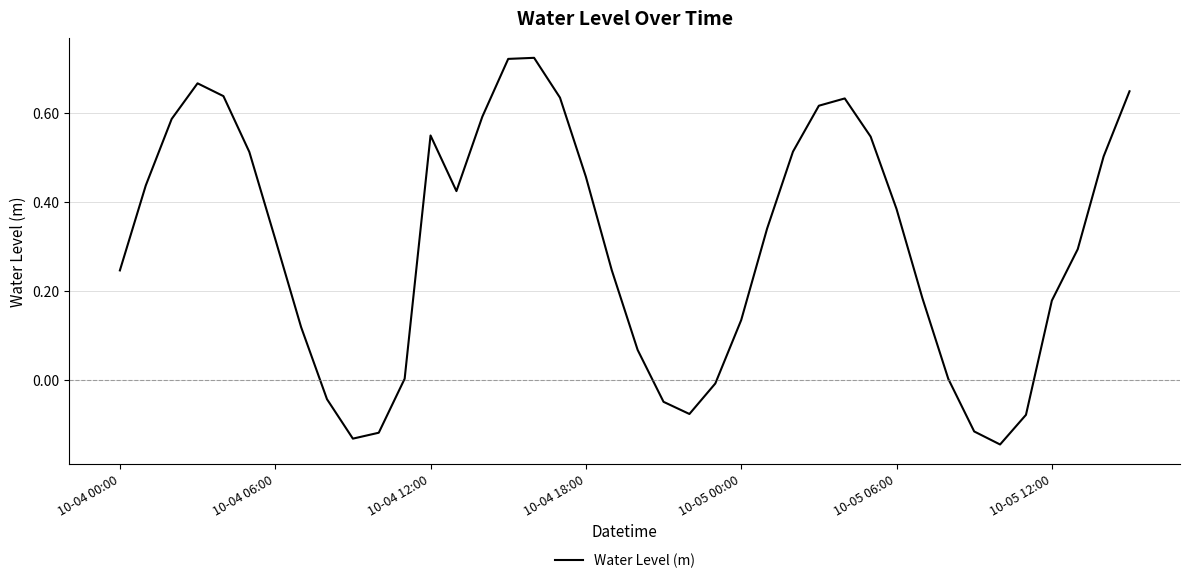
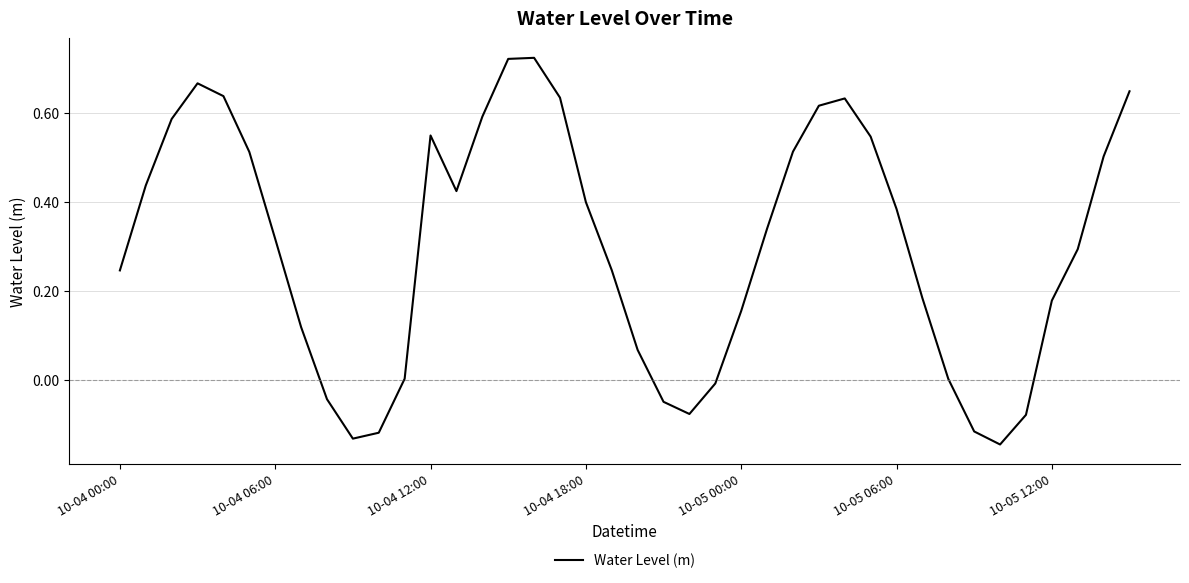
  {
    "10-04 00:00": 0.25,
    "10-04 06:00": 0.32,
    "10-04 12:00": 0.55,
-   "10-04 18:00": 0.46,
-   "10-05 00:00": 0.14,
+   "10-04 18:00": 0.40,
+   "10-05 00:00": 0.16,
    "10-05 06:00": 0.38,
    "10-05 12:00": 0.18
  }
